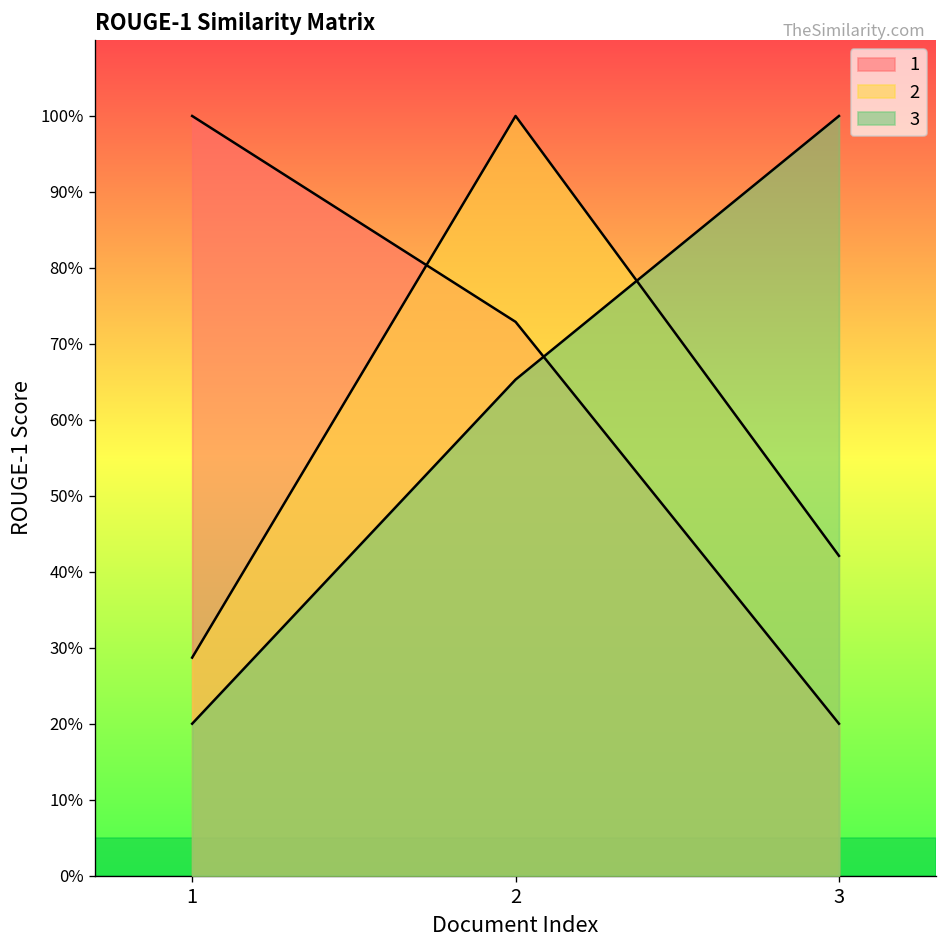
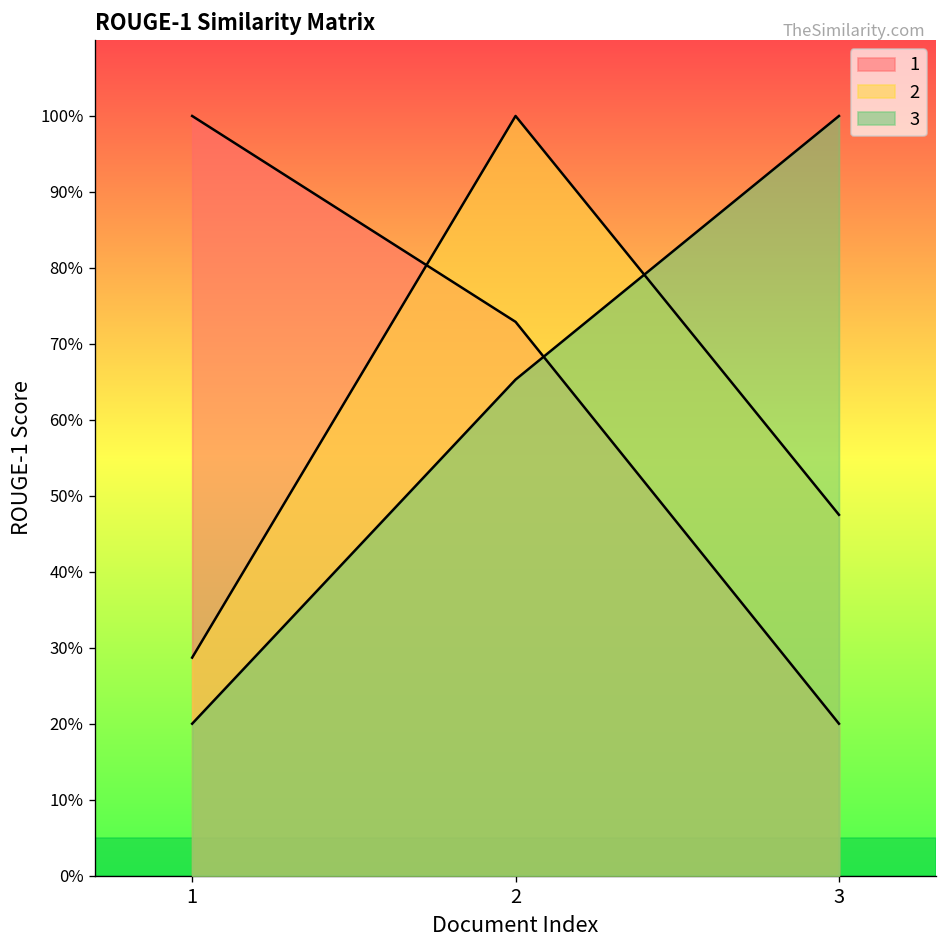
  {
    "1": {
      "1": "100%",
      "2": "73%",
      "3": "20%"
    },
    "2": {
      "1": "29%",
      "2": "100%",
-     "3": "42%"
+     "3": "48%"
    },
    "3": {
      "1": "20%",
      "2": "65%",
      "3": "100%"
    }
  }
